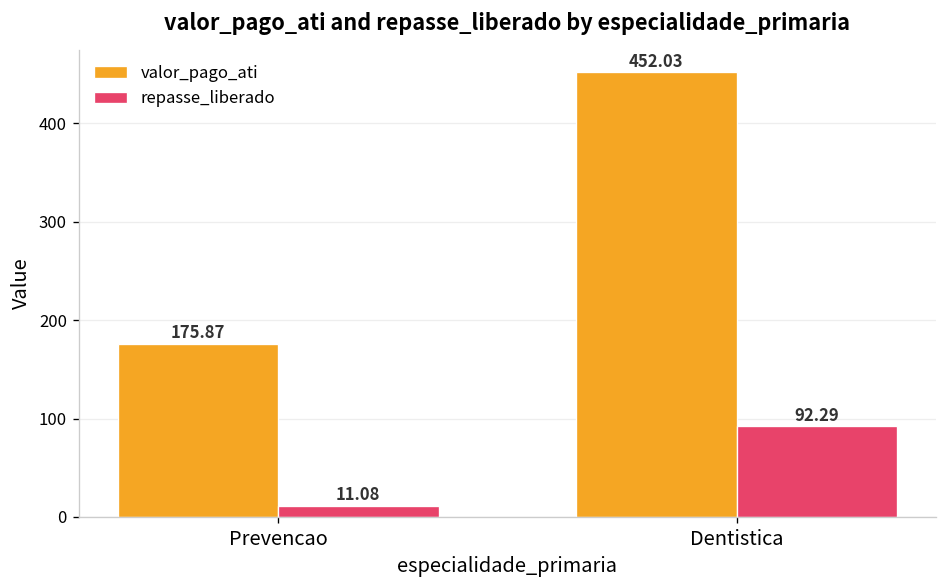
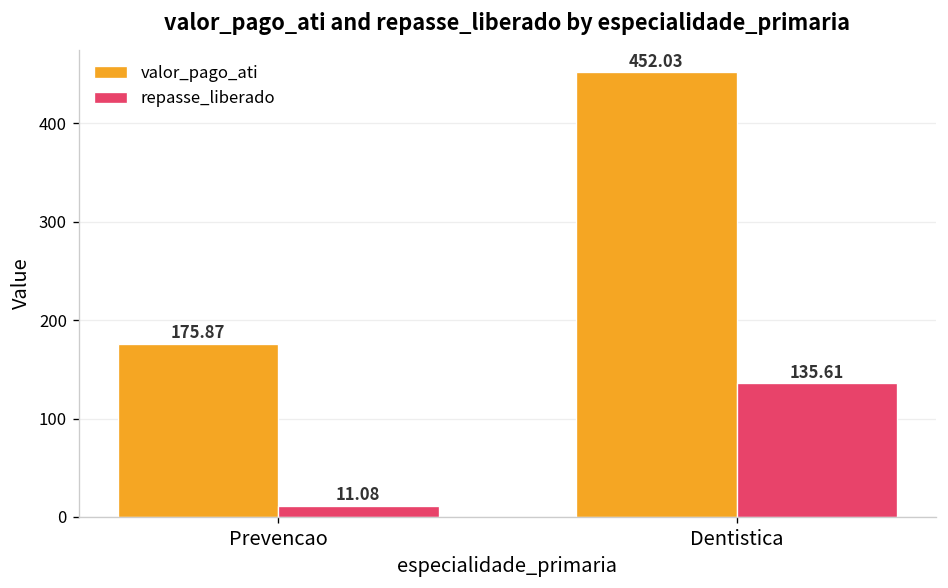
  {
    "valor_pago_ati": {
      "Prevencao": 175.87,
      "Dentistica": 452.03
    },
    "repasse_liberado": {
      "Prevencao": 11.08,
-     "Dentistica": 92.29
+     "Dentistica": 135.61
    }
  }
